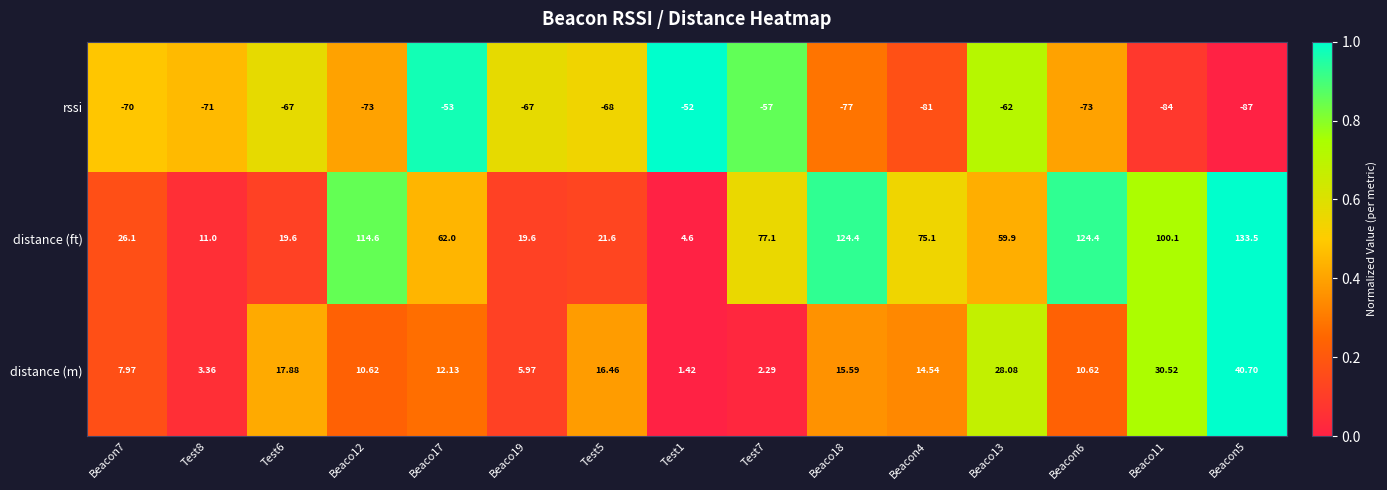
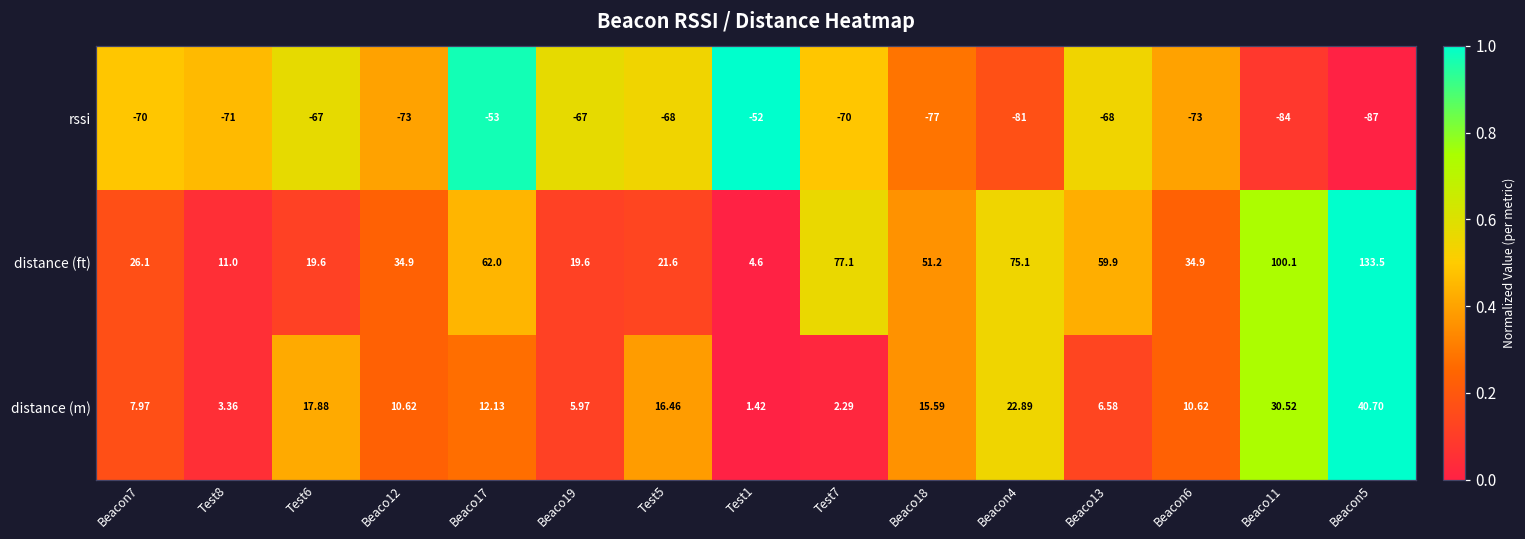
  {
    "rssi": {
      "Beacon7": -70,
      "Test8": -71,
      "Test6": -67,
      "Beaco12": -73,
      "Beaco17": -53,
      "Beaco19": -67,
      "Test5": -68,
      "Test1": -52,
-     "Test7": -57,
+     "Test7": -70,
      "Beaco18": -77,
      "Beacon4": -81,
-     "Beaco13": -62,
+     "Beaco13": -68,
      "Beacon6": -73,
      "Beaco11": -84,
      "Beacon5": -87
    },
    "distance (ft)": {
      "Beacon7": 26.1,
      "Test8": 11.0,
      "Test6": 19.6,
-     "Beaco12": 114.6,
+     "Beaco12": 34.9,
      "Beaco17": 62.0,
      "Beaco19": 19.6,
      "Test5": 21.6,
      "Test1": 4.6,
      "Test7": 77.1,
-     "Beaco18": 124.4,
+     "Beaco18": 51.2,
      "Beacon4": 75.1,
      "Beaco13": 59.9,
-     "Beacon6": 124.4,
+     "Beacon6": 34.9,
      "Beaco11": 100.1,
      "Beacon5": 133.5
    },
    "distance (m)": {
      "Beacon7": 7.97,
      "Test8": 3.36,
      "Test6": 17.88,
      "Beaco12": 10.62,
      "Beaco17": 12.13,
      "Beaco19": 5.97,
      "Test5": 16.46,
      "Test1": 1.42,
      "Test7": 2.29,
      "Beaco18": 15.59,
-     "Beacon4": 14.54,
-     "Beaco13": 28.08,
+     "Beacon4": 22.89,
+     "Beaco13": 6.58,
      "Beacon6": 10.62,
      "Beaco11": 30.52,
      "Beacon5": 40.70
    }
  }
